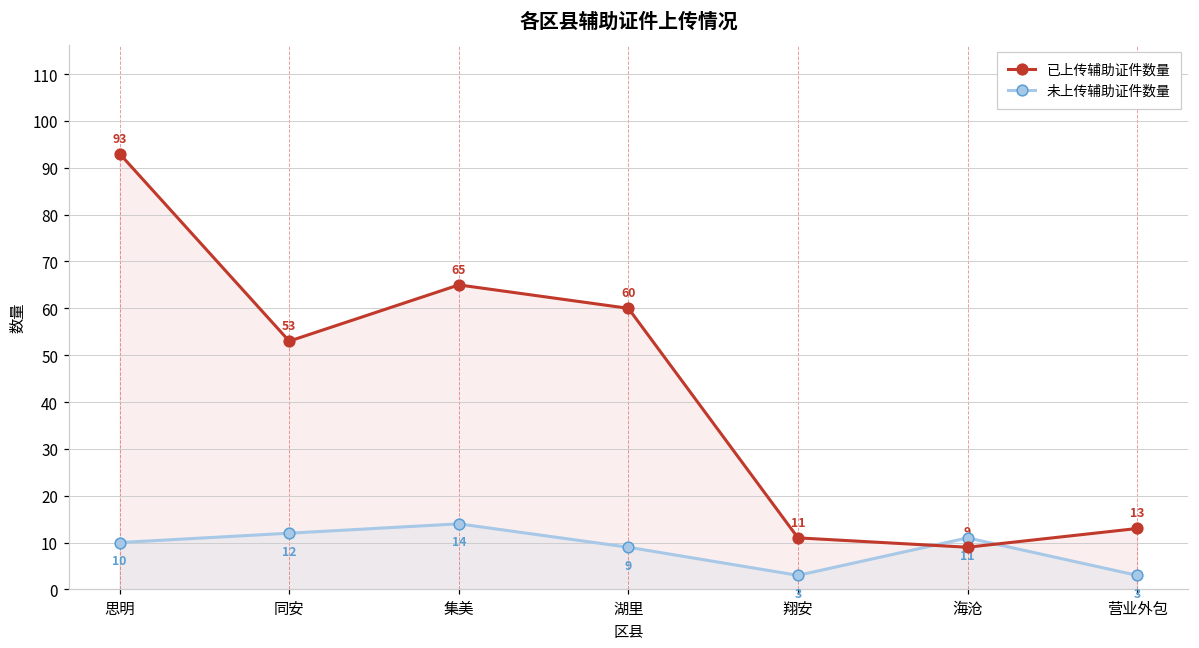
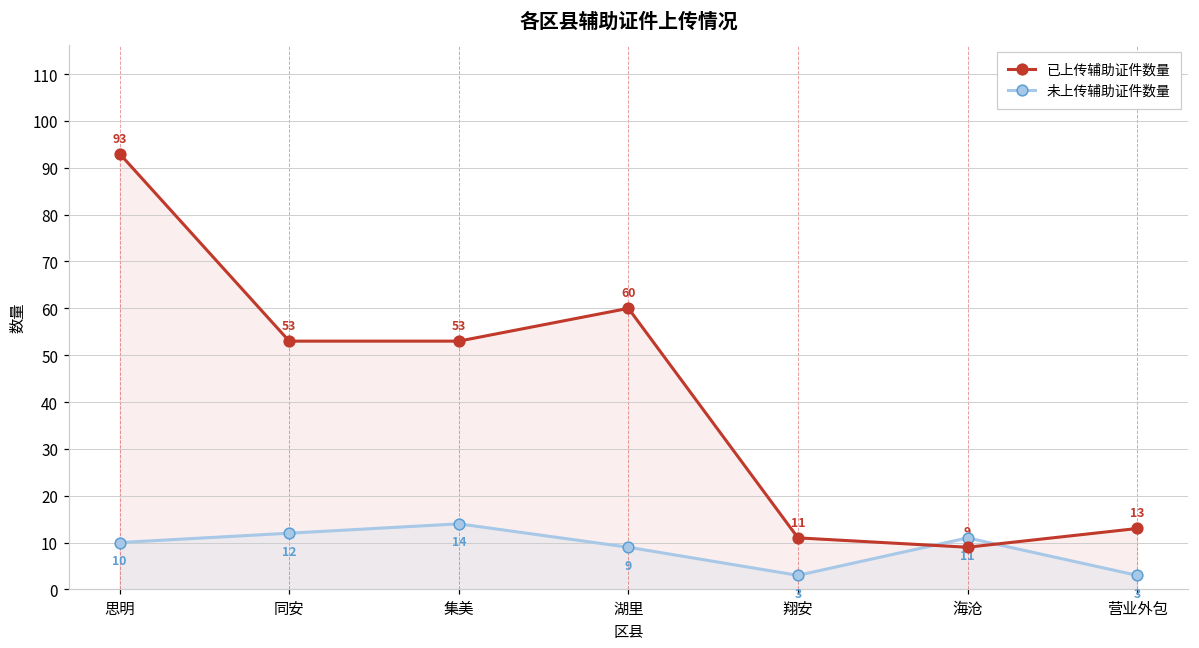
  {
    "已上传辅助证件数量": {
      "思明": 93,
      "同安": 53,
-     "集美": 65,
+     "集美": 53,
      "湖里": 60,
      "翔安": 11,
      "营业外包": 13
    },
    "未上传辅助证件数量": {
      "思明": 10,
      "同安": 12,
      "集美": 14,
      "湖里": 9,
      "翔安": 3,
      "营业外包": 3
    }
  }
